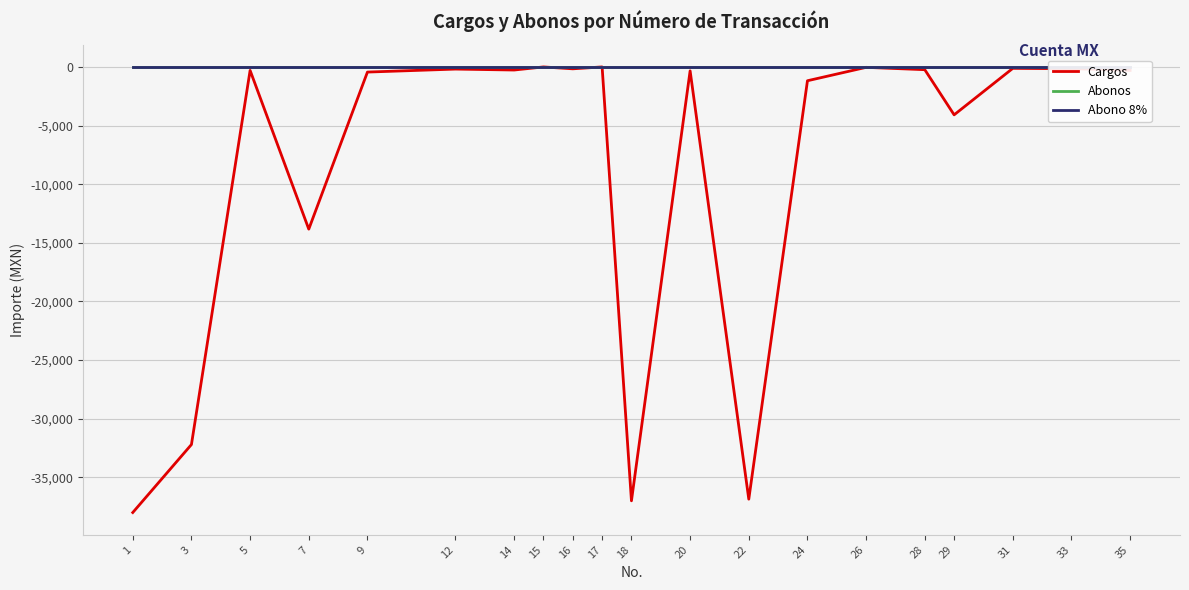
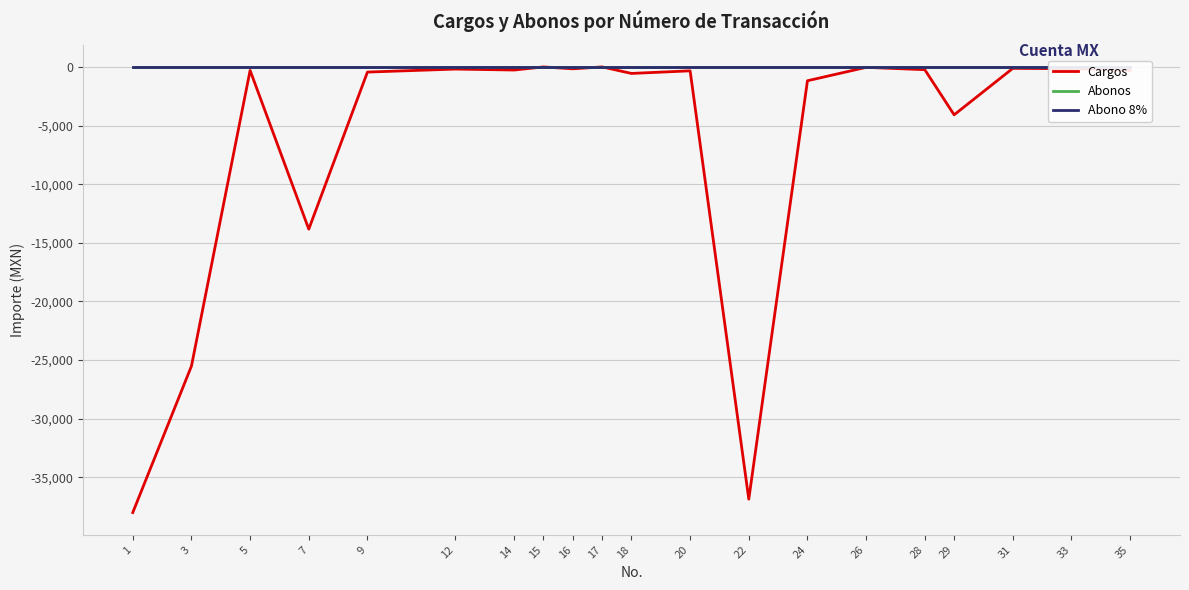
  {
    "Cargos": {
      "1": "-38,000",
-     "3": "-32,200",
+     "3": "-25,500",
      "5": "-300",
      "7": "-13,800",
      "9": "-400",
      "14": "-300",
-     "18": "-37,000",
+     "18": "-600",
      "20": "-300",
      "22": "-36,900",
      "24": "-1,200",
      "28": "-200",
      "29": "-4,100"
    },
    "Abono 8%": {
      "1": "0",
      "3": "0",
      "5": "0",
      "7": "0",
      "9": "0",
      "14": "0",
      "18": "0",
      "20": "0",
      "22": "0",
      "24": "0",
      "28": "0",
      "29": "0"
    }
  }
